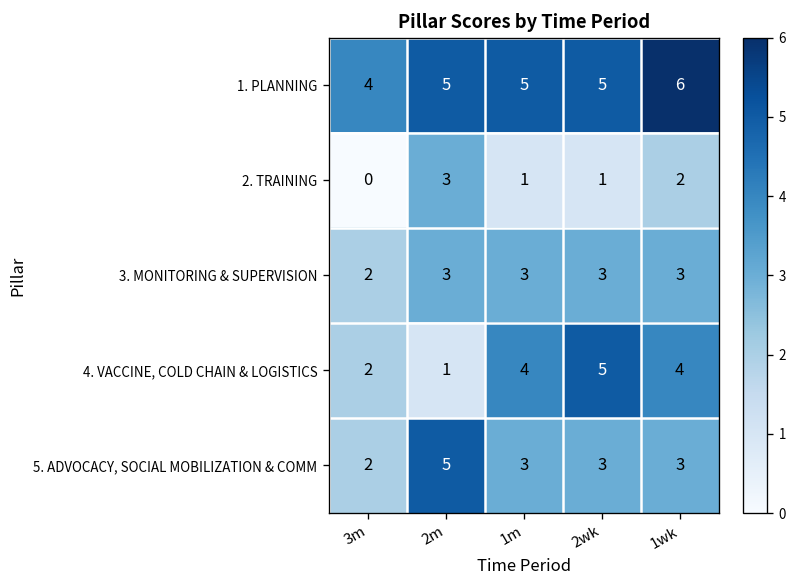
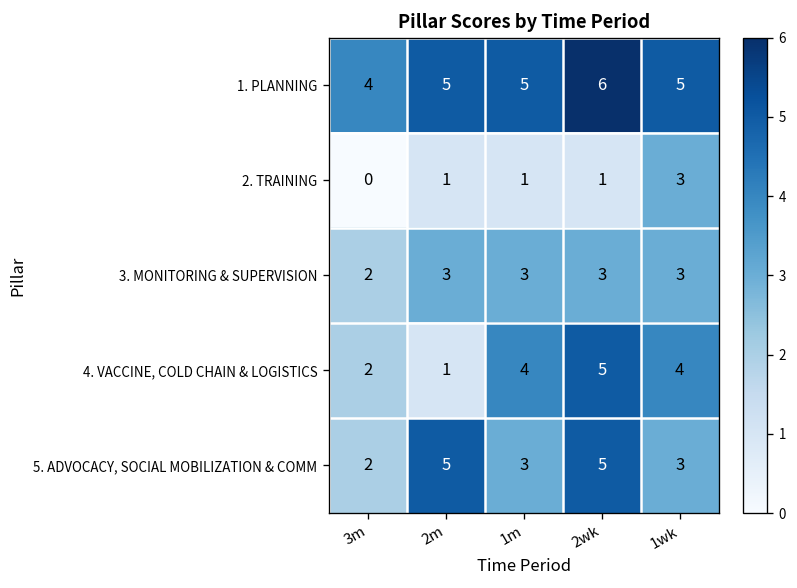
  {
    "1. PLANNING": {
      "3m": 4,
      "2m": 5,
      "1m": 5,
-     "2wk": 5,
-     "1wk": 6
+     "2wk": 6,
+     "1wk": 5
    },
    "2. TRAINING": {
      "3m": 0,
-     "2m": 3,
+     "2m": 1,
      "1m": 1,
      "2wk": 1,
-     "1wk": 2
+     "1wk": 3
    },
    "3. MONITORING & SUPERVISION": {
      "3m": 2,
      "2m": 3,
      "1m": 3,
      "2wk": 3,
      "1wk": 3
    },
    "4. VACCINE, COLD CHAIN & LOGISTICS": {
      "3m": 2,
      "2m": 1,
      "1m": 4,
      "2wk": 5,
      "1wk": 4
    },
    "5. ADVOCACY, SOCIAL MOBILIZATION & COMM": {
      "3m": 2,
      "2m": 5,
      "1m": 3,
-     "2wk": 3,
+     "2wk": 5,
      "1wk": 3
    }
  }
